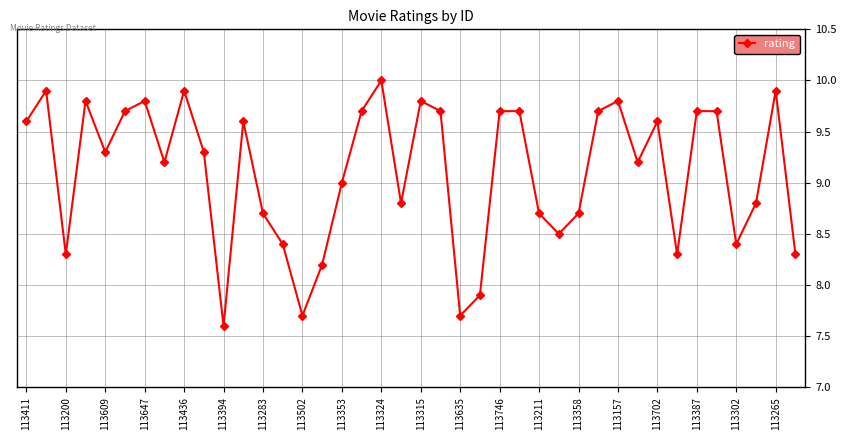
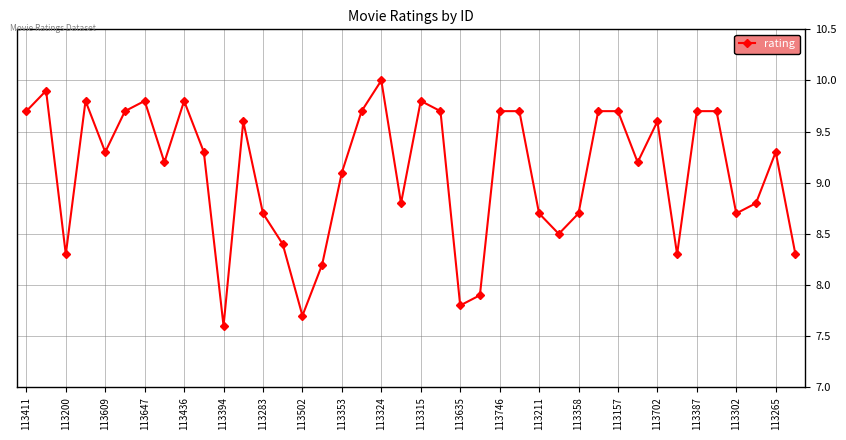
  {
-   "113411": 9.6,
+   "113411": 9.7,
    "113200": 8.3,
    "113609": 9.3,
    "113647": 9.8,
-   "113436": 9.9,
+   "113436": 9.8,
    "113394": 7.6,
    "113283": 8.7,
    "113502": 7.7,
-   "113353": 9.0,
+   "113353": 9.1,
    "113324": 10.0,
    "113315": 9.8,
-   "113635": 7.7,
+   "113635": 7.8,
    "113746": 9.7,
    "113211": 8.7,
    "113358": 8.7,
-   "113157": 9.8,
+   "113157": 9.7,
    "113702": 9.6,
    "113387": 9.7,
-   "113302": 8.4,
-   "113265": 9.9
+   "113302": 8.7,
+   "113265": 9.3
  }
